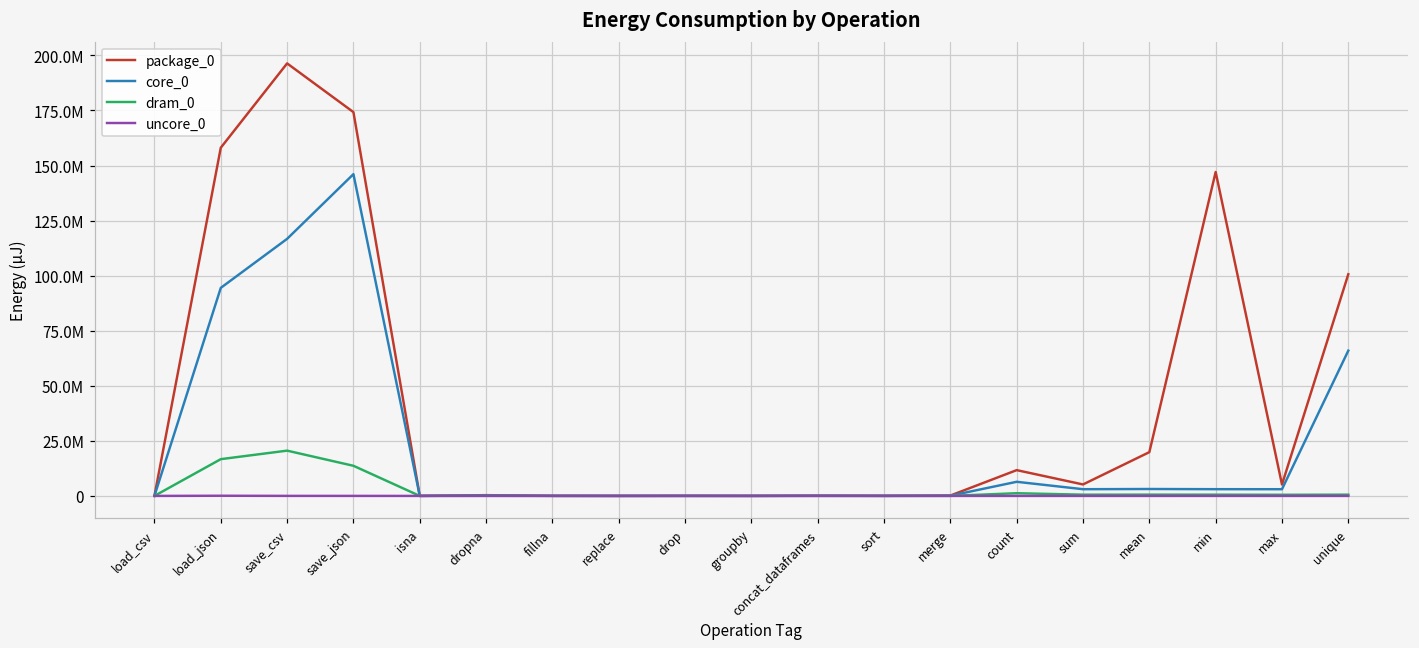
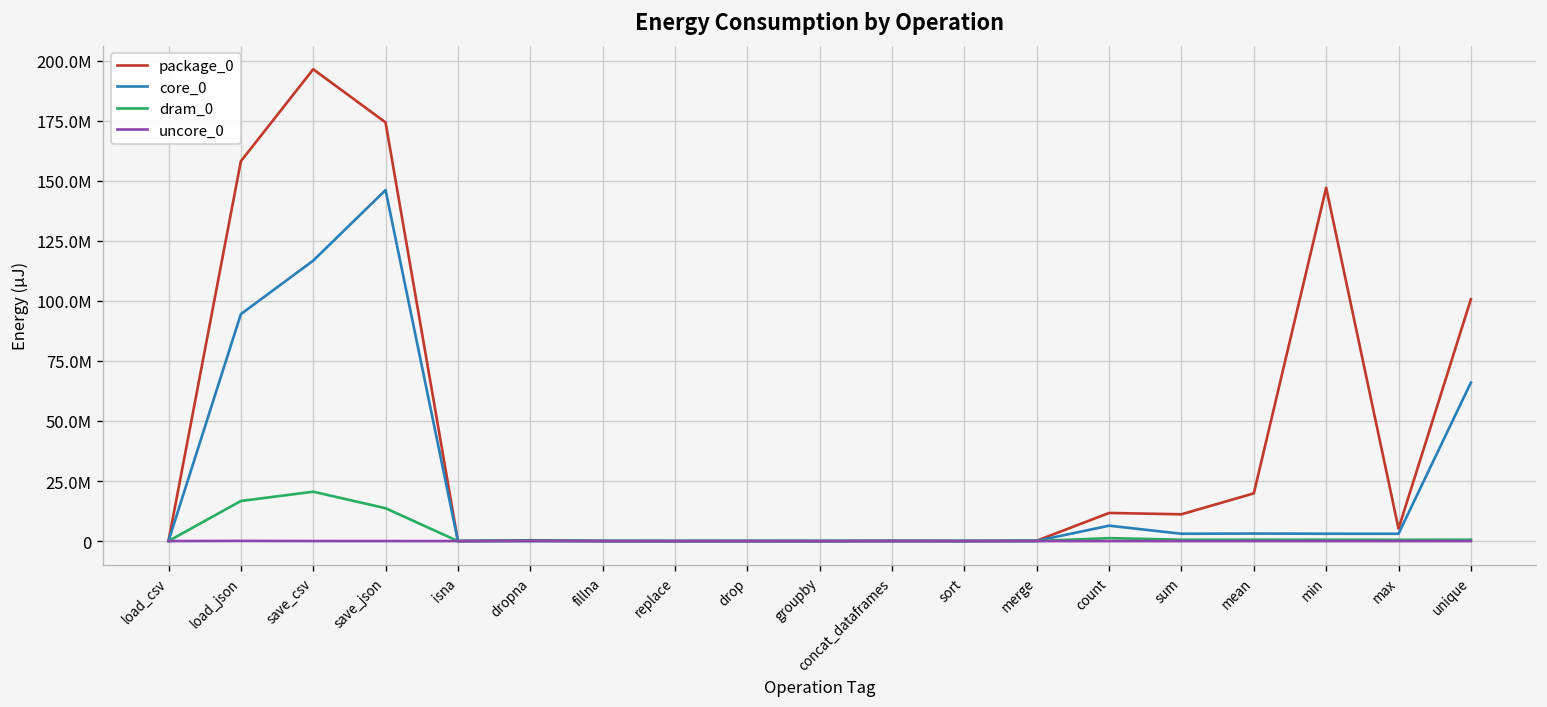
  {
    "package_0": {
      "load_json": 158000000,
      "save_csv": 196000000,
      "save_json": 174000000,
      "count": 12000000,
-     "sum": 5000000,
+     "sum": 11000000,
      "mean": 20000000,
      "min": 147000000,
      "max": 5000000,
      "unique": 101000000
    },
    "core_0": {
      "load_json": 94000000,
      "save_csv": 117000000,
      "save_json": 146000000,
      "count": 6000000,
      "sum": 3000000,
      "mean": 3000000,
      "min": 3000000,
      "max": 3000000,
      "unique": 66000000
    },
    "dram_0": {
      "load_json": 17000000,
      "save_csv": 21000000,
      "save_json": 14000000
    },
    "uncore_0": {
      "load_json": 0,
      "save_csv": 0,
      "save_json": 0
    }
  }
